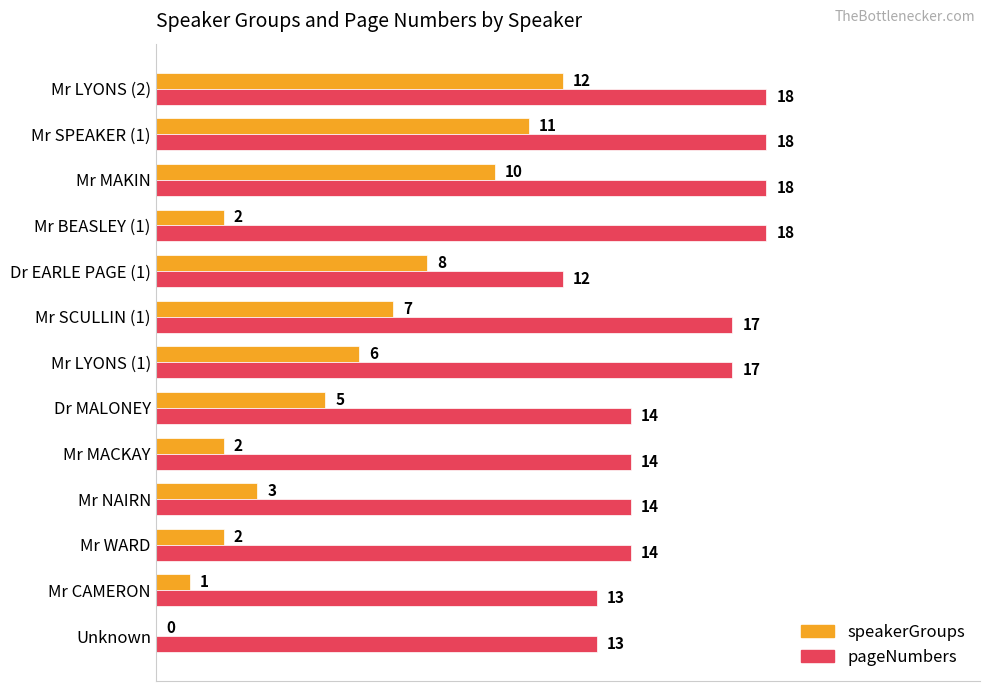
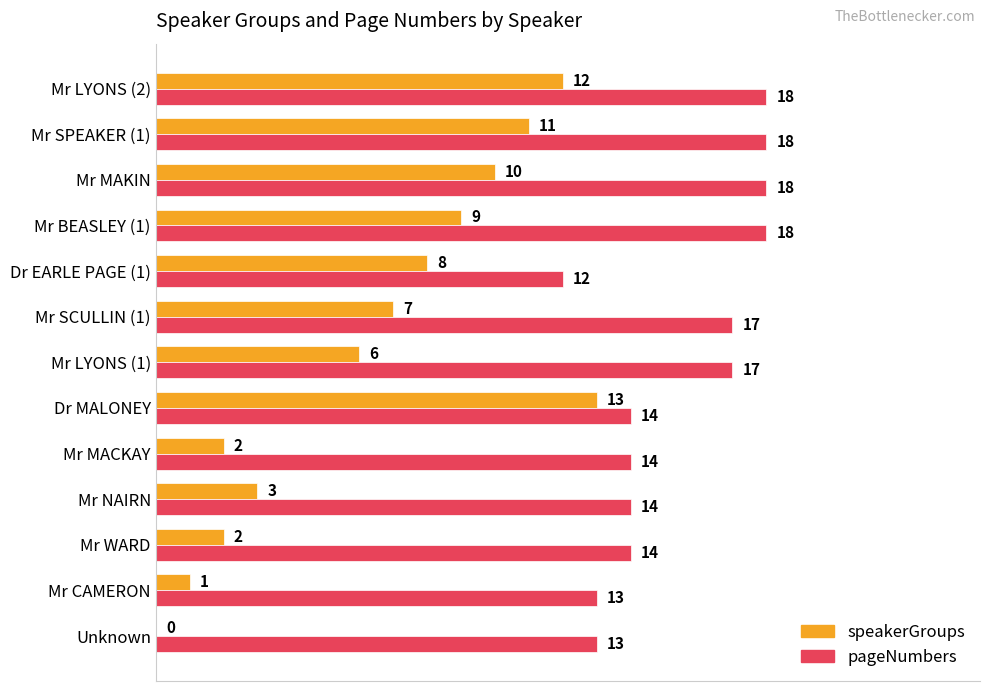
  {
    "speakerGroups": {
      "Mr LYONS (2)": 12,
      "Mr SPEAKER (1)": 11,
      "Mr MAKIN": 10,
-     "Mr BEASLEY (1)": 2,
+     "Mr BEASLEY (1)": 9,
      "Dr EARLE PAGE (1)": 8,
      "Mr SCULLIN (1)": 7,
      "Mr LYONS (1)": 6,
-     "Dr MALONEY": 5,
+     "Dr MALONEY": 13,
      "Mr MACKAY": 2,
      "Mr NAIRN": 3,
      "Mr WARD": 2,
      "Mr CAMERON": 1,
      "Unknown": 0
    },
    "pageNumbers": {
      "Mr LYONS (2)": 18,
      "Mr SPEAKER (1)": 18,
      "Mr MAKIN": 18,
      "Mr BEASLEY (1)": 18,
      "Dr EARLE PAGE (1)": 12,
      "Mr SCULLIN (1)": 17,
      "Mr LYONS (1)": 17,
      "Dr MALONEY": 14,
      "Mr MACKAY": 14,
      "Mr NAIRN": 14,
      "Mr WARD": 14,
      "Mr CAMERON": 13,
      "Unknown": 13
    }
  }
